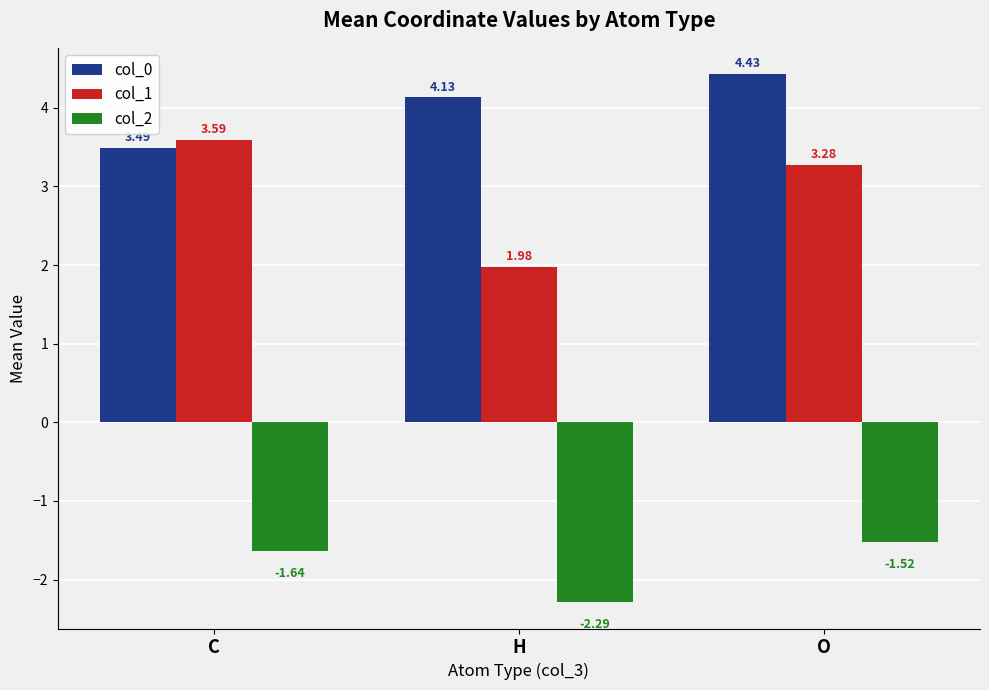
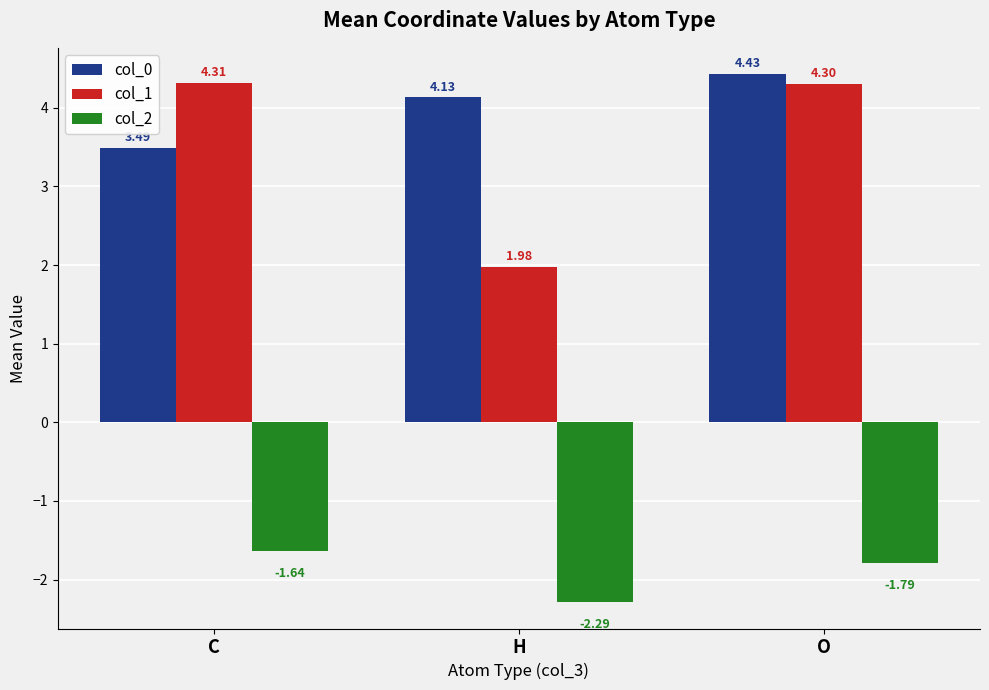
  {
    "col_0": {
      "H": 4.13,
      "O": 4.43
    },
    "col_1": {
-     "C": 3.59,
+     "C": 4.31,
      "H": 1.98,
-     "O": 3.28
+     "O": 4.30
    },
    "col_2": {
      "C": -1.64,
      "H": -2.29,
-     "O": -1.52
+     "O": -1.79
    }
  }
